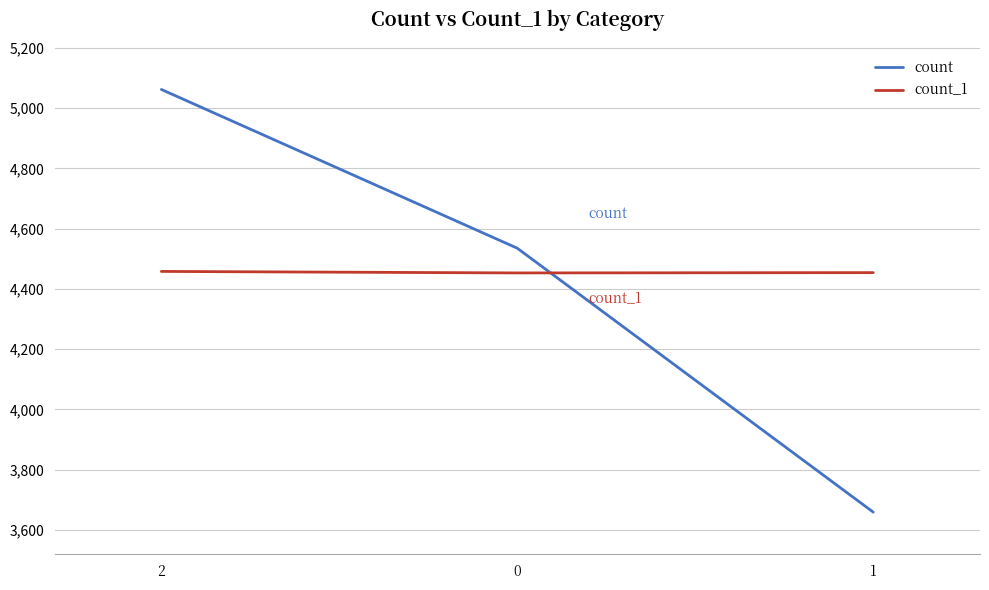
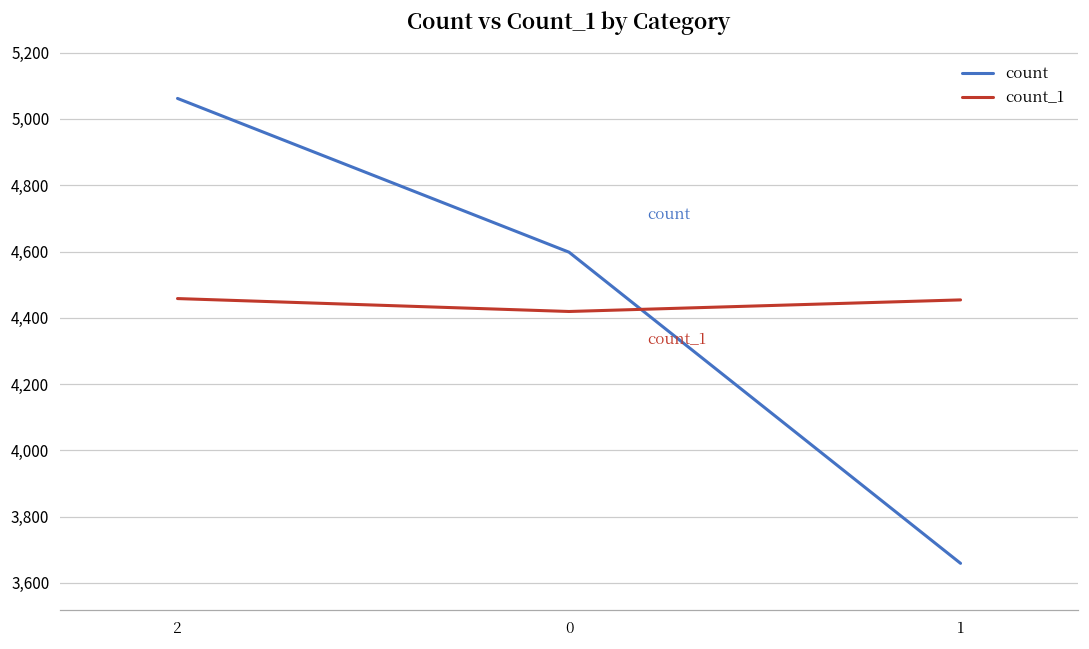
  {
    "count": {
      "2": "5,060",
-     "0": "4,540",
+     "0": "4,600",
      "1": "3,660"
    },
    "count_1": {
      "2": "4,460",
-     "0": "4,450",
+     "0": "4,420",
      "1": "4,450"
    }
  }
